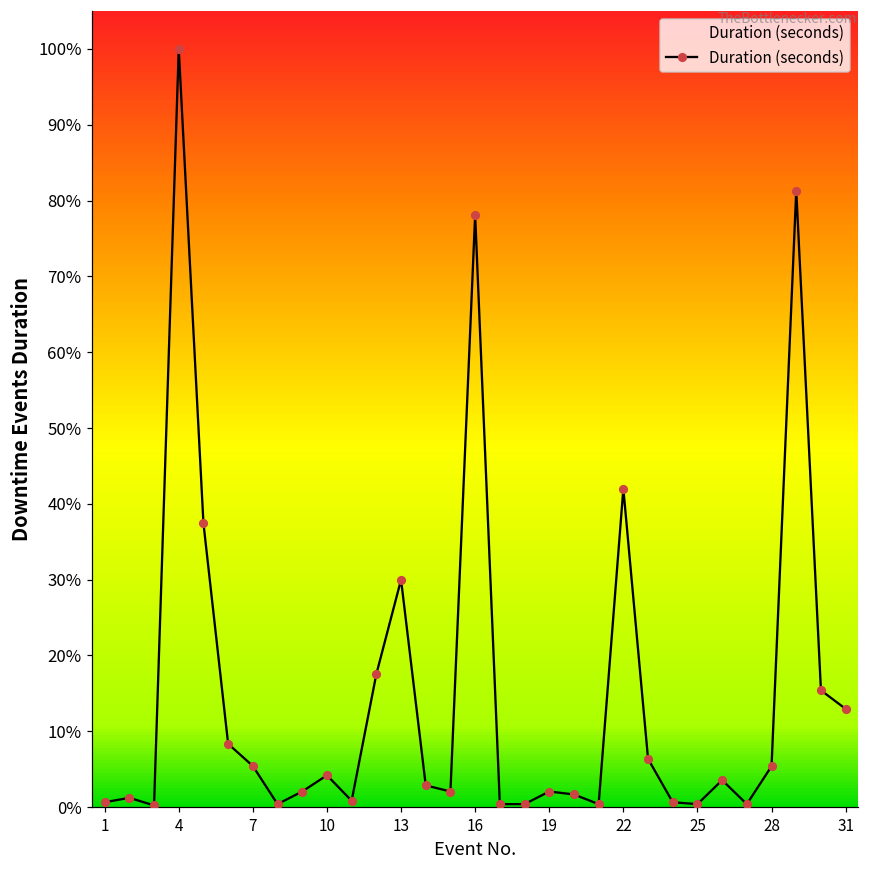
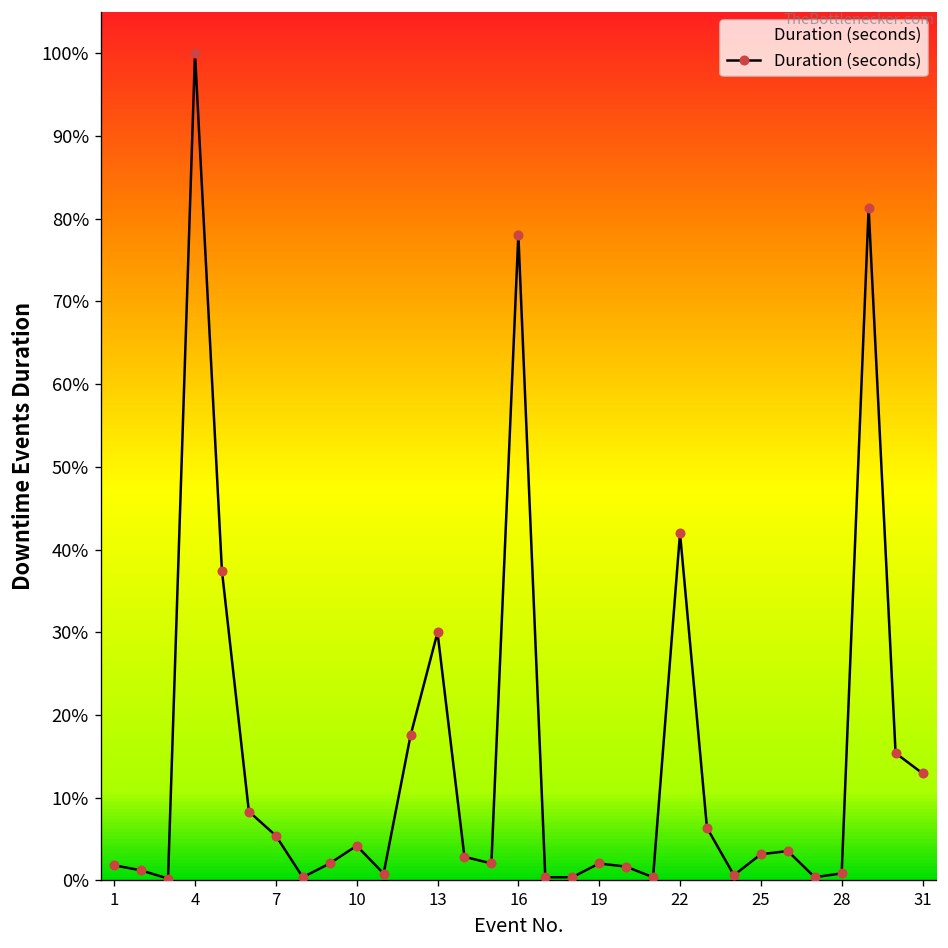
  {
-   "1": "1%",
+   "1": "2%",
    "4": "100%",
    "7": "5%",
    "10": "4%",
    "13": "30%",
    "16": "78%",
    "19": "2%",
    "22": "42%",
-   "25": "0%",
-   "28": "5%",
+   "25": "3%",
+   "28": "1%",
    "31": "13%"
  }
